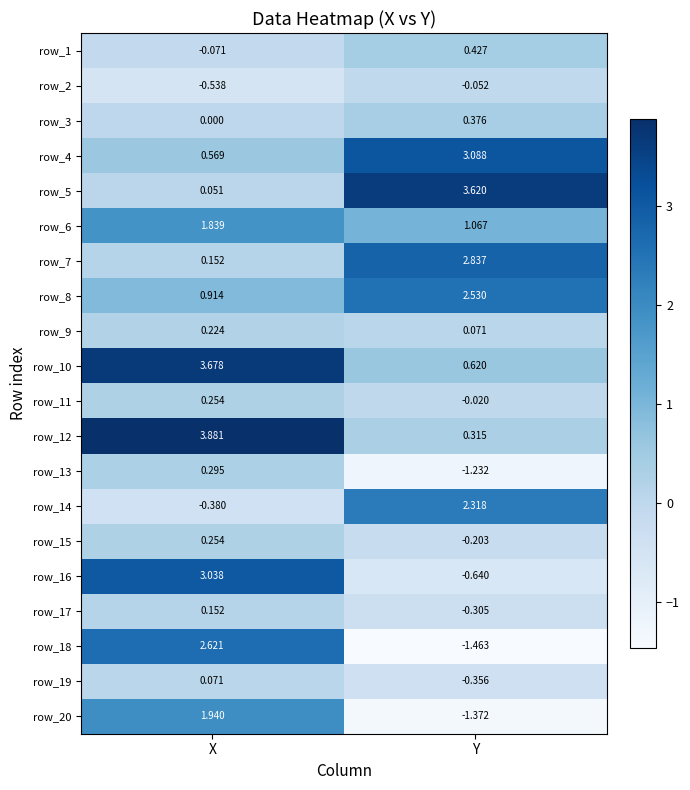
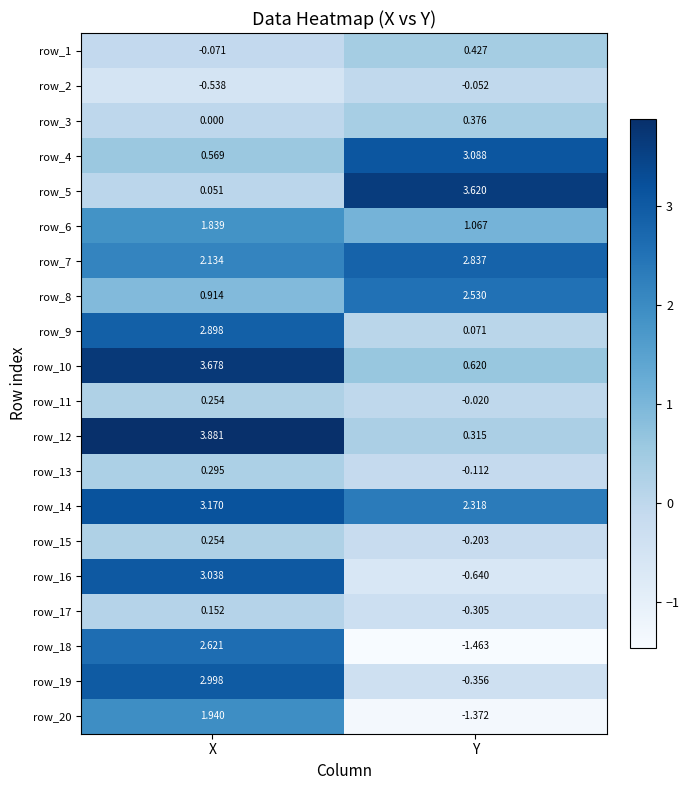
  {
    "row_1": {
      "X": -0.071,
      "Y": 0.427
    },
    "row_2": {
      "X": -0.538,
      "Y": -0.052
    },
    "row_3": {
      "X": 0.000,
      "Y": 0.376
    },
    "row_4": {
      "X": 0.569,
      "Y": 3.088
    },
    "row_5": {
      "X": 0.051,
      "Y": 3.620
    },
    "row_6": {
      "X": 1.839,
      "Y": 1.067
    },
    "row_7": {
-     "X": 0.152,
+     "X": 2.134,
      "Y": 2.837
    },
    "row_8": {
      "X": 0.914,
      "Y": 2.530
    },
    "row_9": {
-     "X": 0.224,
+     "X": 2.898,
      "Y": 0.071
    },
    "row_10": {
      "X": 3.678,
      "Y": 0.620
    },
    "row_11": {
      "X": 0.254,
      "Y": -0.020
    },
    "row_12": {
      "X": 3.881,
      "Y": 0.315
    },
    "row_13": {
      "X": 0.295,
-     "Y": -1.232
+     "Y": -0.112
    },
    "row_14": {
-     "X": -0.380,
+     "X": 3.170,
      "Y": 2.318
    },
    "row_15": {
      "X": 0.254,
      "Y": -0.203
    },
    "row_16": {
      "X": 3.038,
      "Y": -0.640
    },
    "row_17": {
      "X": 0.152,
      "Y": -0.305
    },
    "row_18": {
      "X": 2.621,
      "Y": -1.463
    },
    "row_19": {
-     "X": 0.071,
+     "X": 2.998,
      "Y": -0.356
    },
    "row_20": {
      "X": 1.940,
      "Y": -1.372
    }
  }
